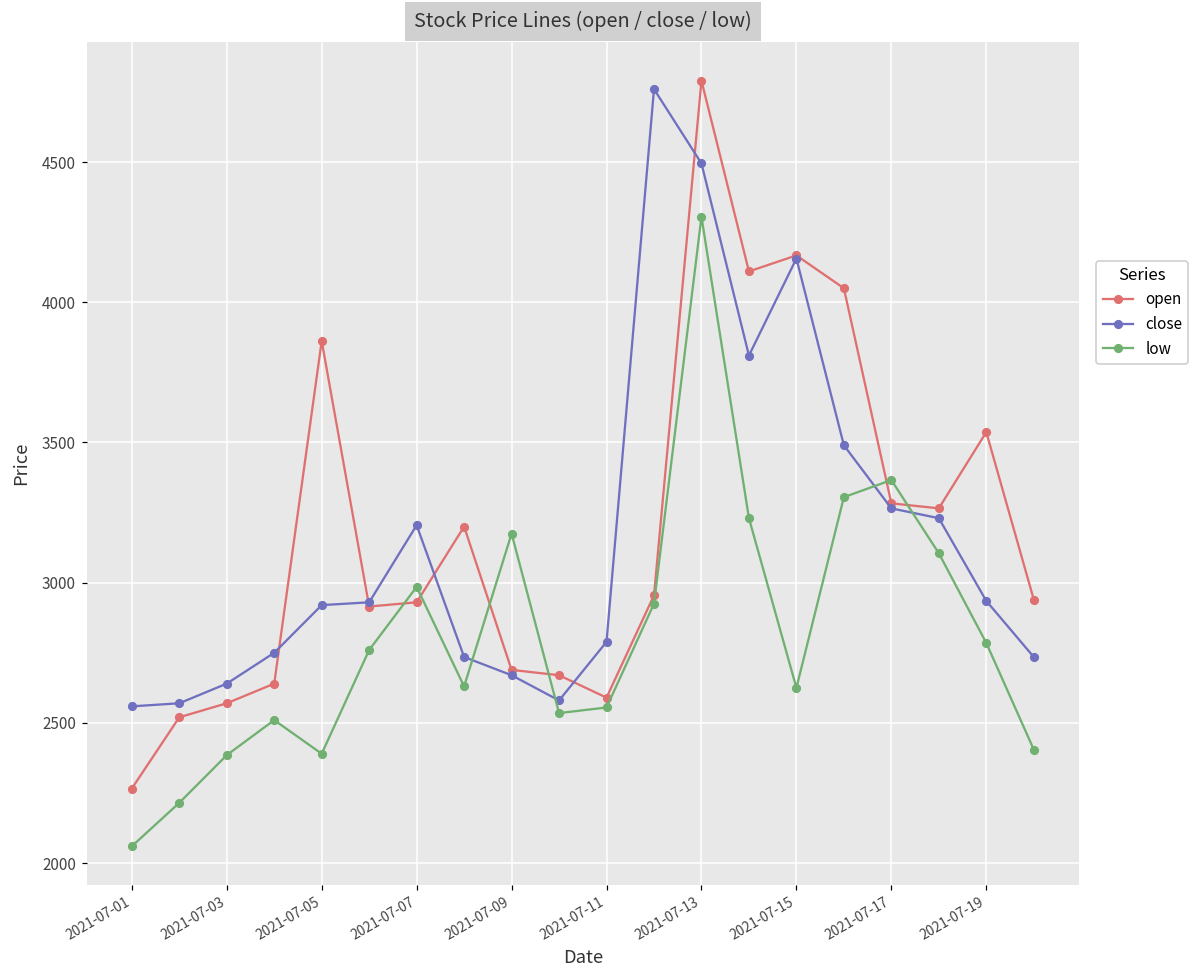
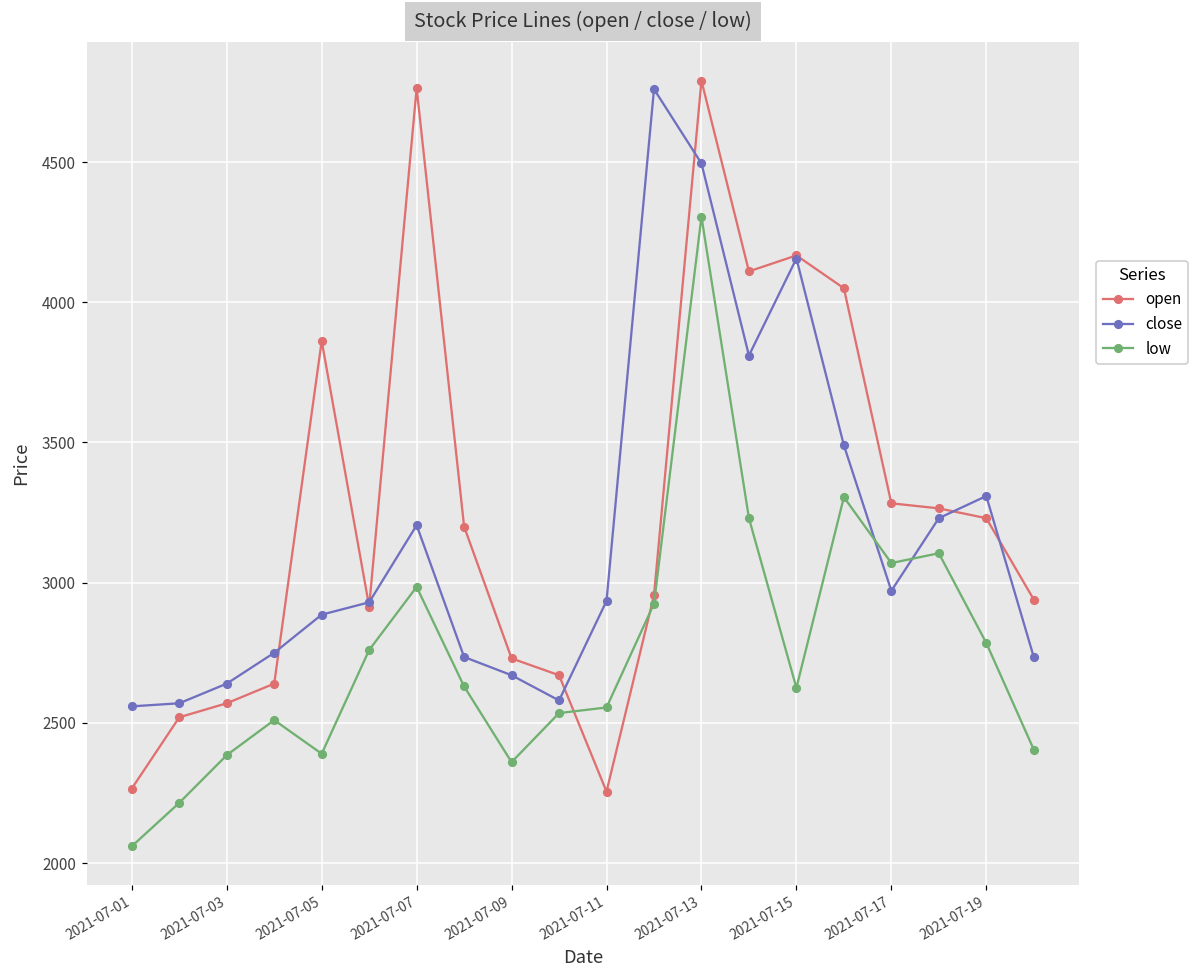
  {
    "open": {
      "2021-07-01": 2270,
      "2021-07-03": 2570,
      "2021-07-05": 3860,
-     "2021-07-07": 2930,
-     "2021-07-09": 2690,
-     "2021-07-11": 2590,
+     "2021-07-07": 4760,
+     "2021-07-09": 2730,
+     "2021-07-11": 2260,
      "2021-07-13": 4790,
      "2021-07-15": 4170,
      "2021-07-17": 3280,
-     "2021-07-19": 3540
+     "2021-07-19": 3230
    },
    "close": {
      "2021-07-01": 2560,
      "2021-07-03": 2640,
-     "2021-07-05": 2920,
+     "2021-07-05": 2890,
      "2021-07-07": 3210,
      "2021-07-09": 2670,
-     "2021-07-11": 2790,
+     "2021-07-11": 2940,
      "2021-07-13": 4500,
      "2021-07-15": 4160,
-     "2021-07-17": 3270,
-     "2021-07-19": 2940
+     "2021-07-17": 2970,
+     "2021-07-19": 3310
    },
    "low": {
      "2021-07-01": 2060,
      "2021-07-03": 2390,
      "2021-07-05": 2390,
      "2021-07-07": 2990,
-     "2021-07-09": 3180,
+     "2021-07-09": 2360,
      "2021-07-11": 2560,
      "2021-07-13": 4310,
      "2021-07-15": 2630,
-     "2021-07-17": 3370,
+     "2021-07-17": 3070,
      "2021-07-19": 2790
    }
  }
